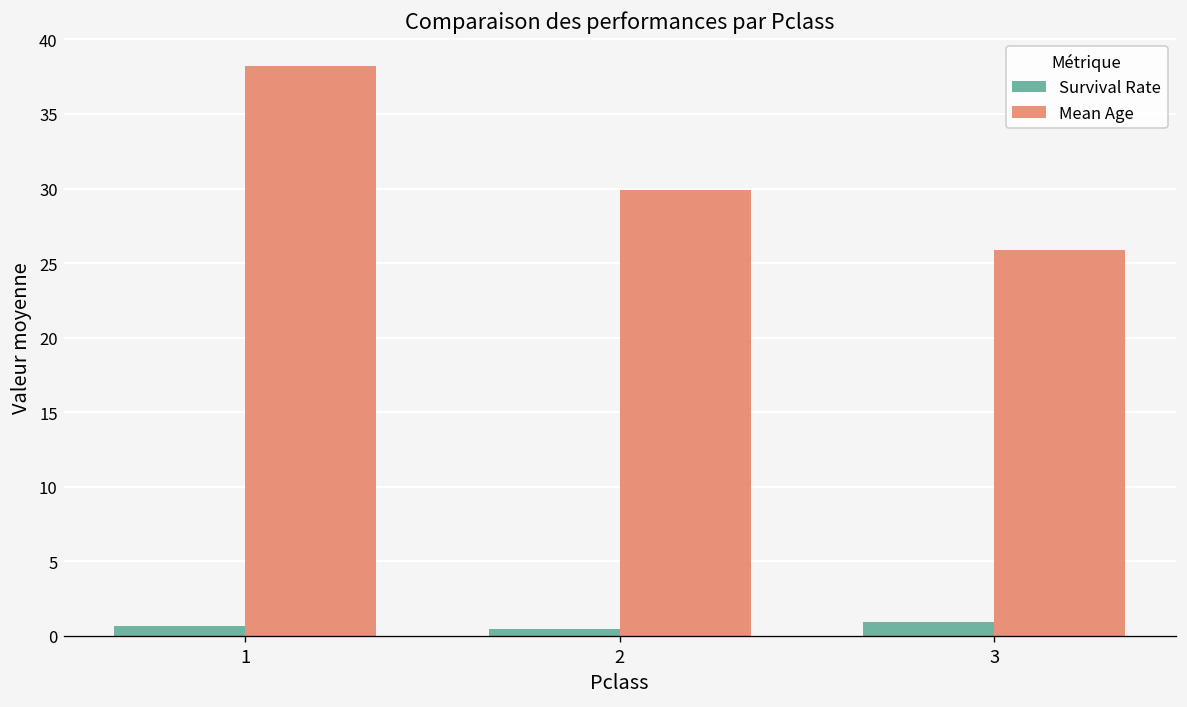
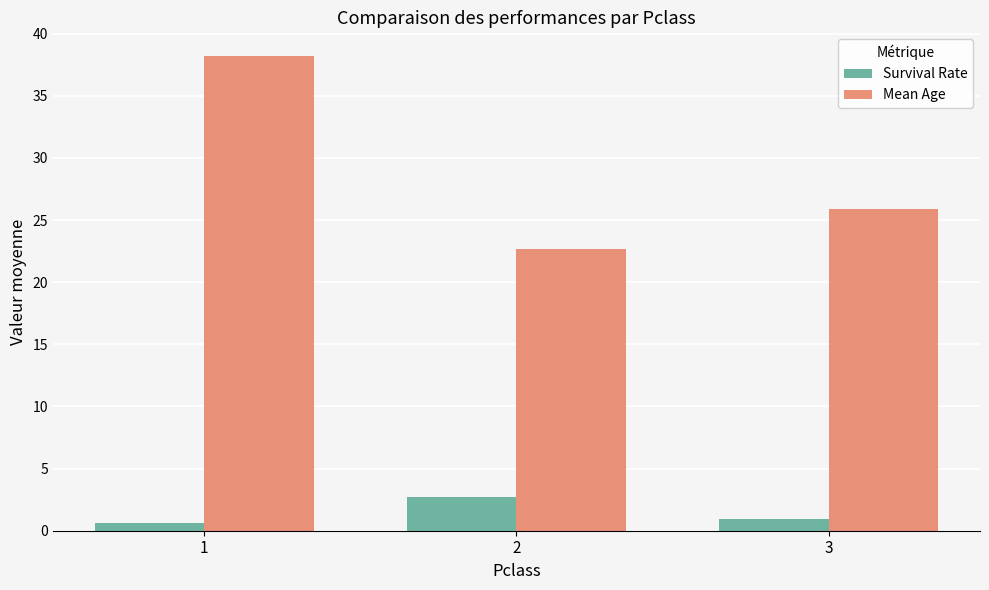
  {
    "Survival Rate": {
      "1": 0.6,
-     "2": 0.5,
+     "2": 2.7,
      "3": 1.0
    },
    "Mean Age": {
      "1": 38.2,
-     "2": 29.9,
+     "2": 22.7,
      "3": 25.9
    }
  }
